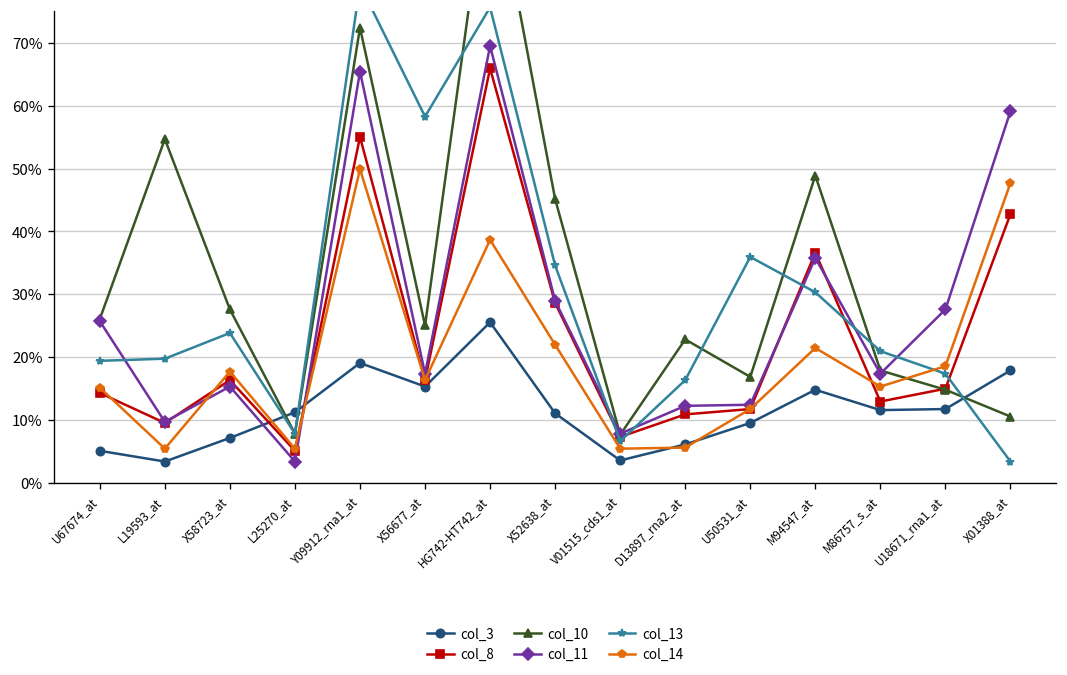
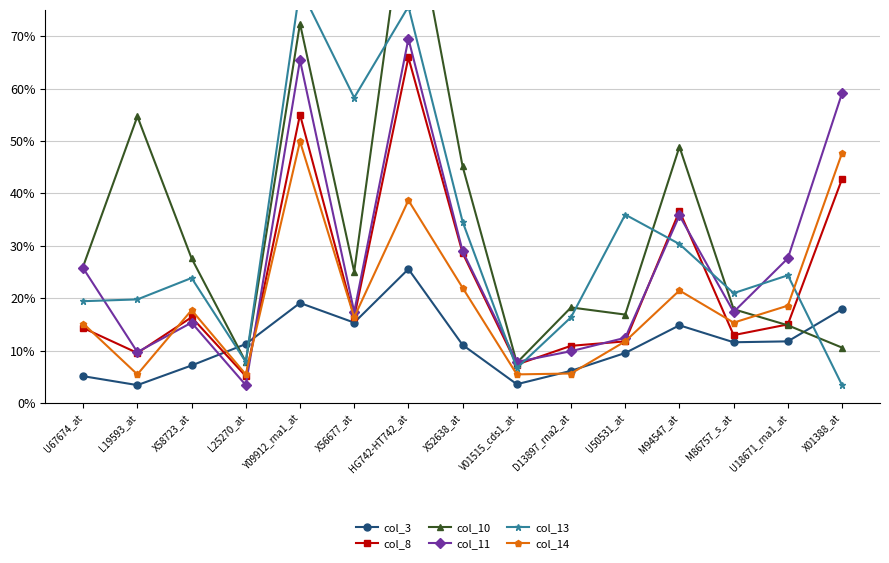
  {
    "col_3": {
      "U67674_at": "5%",
      "L19593_at": "3%",
      "X58723_at": "7%",
      "L25270_at": "11%",
      "Y09912_rna1_at": "19%",
      "X56677_at": "15%",
      "HG742-HT742_at": "26%",
      "X52638_at": "11%",
      "V01515_cds1_at": "4%",
      "D13897_rna2_at": "6%",
      "U50531_at": "10%",
      "M94547_at": "15%",
      "M86757_s_at": "12%",
      "U18671_rna1_at": "12%",
      "X01388_at": "18%"
    },
    "col_8": {
      "U67674_at": "14%",
      "X58723_at": "16%",
      "Y09912_rna1_at": "55%",
      "HG742-HT742_at": "66%",
      "D13897_rna2_at": "11%",
      "M94547_at": "37%",
      "M86757_s_at": "13%",
      "X01388_at": "43%"
    },
    "col_10": {
      "L19593_at": "55%",
      "X58723_at": "28%",
      "Y09912_rna1_at": "72%",
      "X56677_at": "25%",
      "X52638_at": "45%",
-     "D13897_rna2_at": "23%",
+     "D13897_rna2_at": "18%",
      "U50531_at": "17%",
      "M94547_at": "49%",
      "M86757_s_at": "18%",
      "X01388_at": "11%"
    },
    "col_11": {
      "X58723_at": "15%",
      "L25270_at": "3%",
      "Y09912_rna1_at": "65%",
      "X56677_at": "17%",
      "HG742-HT742_at": "70%",
-     "D13897_rna2_at": "12%",
+     "D13897_rna2_at": "10%",
      "U50531_at": "12%",
      "M94547_at": "36%",
      "M86757_s_at": "17%",
      "U18671_rna1_at": "28%",
      "X01388_at": "59%"
    },
    "col_13": {
      "U67674_at": "19%",
      "L19593_at": "20%",
      "X58723_at": "24%",
      "X56677_at": "58%",
      "X52638_at": "35%",
      "V01515_cds1_at": "7%",
      "D13897_rna2_at": "16%",
      "U50531_at": "36%",
      "M94547_at": "30%",
      "M86757_s_at": "21%",
-     "U18671_rna1_at": "17%",
+     "U18671_rna1_at": "24%",
      "X01388_at": "3%"
    },
    "col_14": {
      "U67674_at": "15%",
      "L19593_at": "5%",
      "X58723_at": "18%",
      "Y09912_rna1_at": "50%",
      "HG742-HT742_at": "39%",
      "X52638_at": "22%",
      "V01515_cds1_at": "5%",
      "D13897_rna2_at": "6%",
      "M94547_at": "21%",
      "M86757_s_at": "15%",
      "U18671_rna1_at": "19%",
      "X01388_at": "48%"
    }
  }
